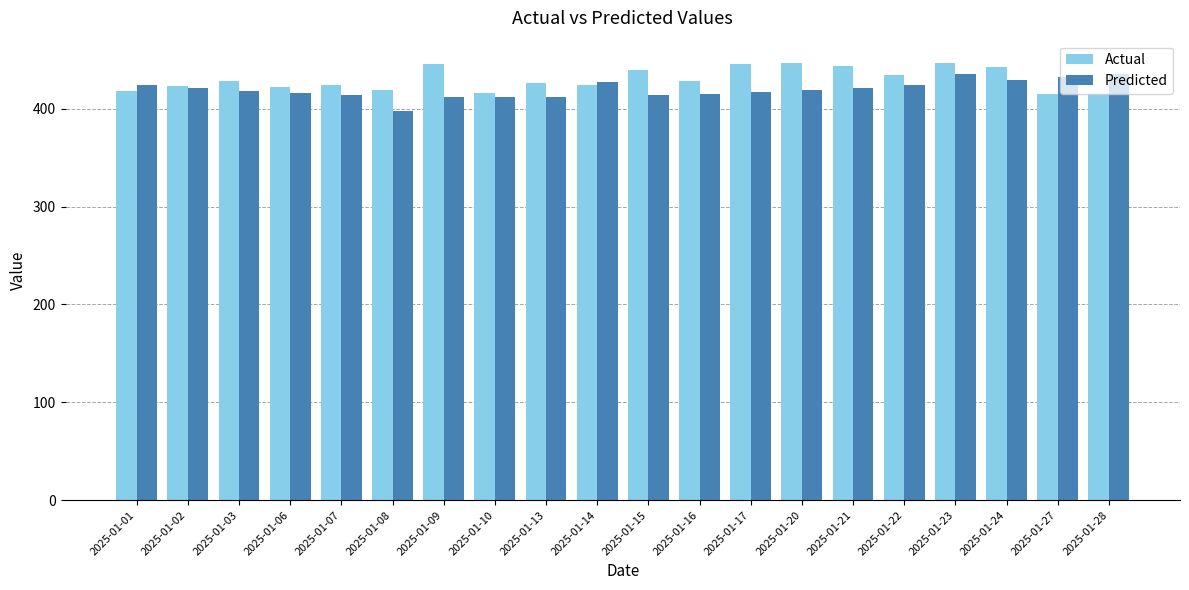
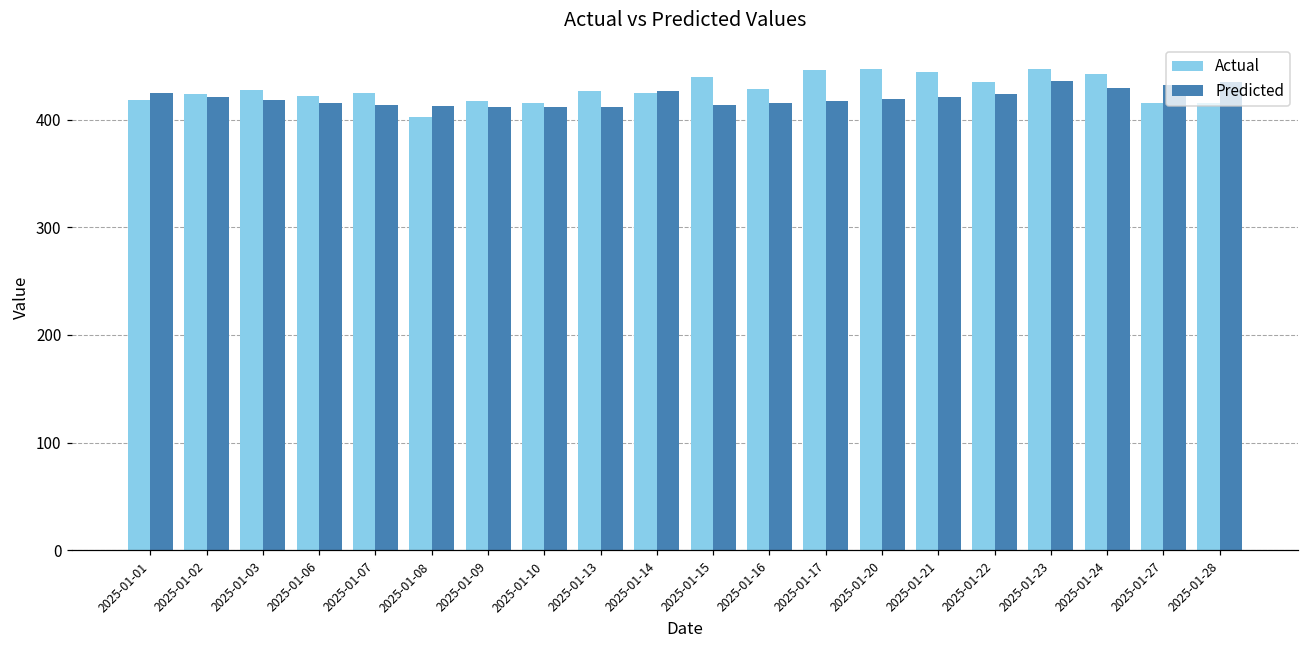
  {
    "Actual": {
      "2025-01-01": 420,
      "2025-01-02": 420,
      "2025-01-03": 430,
      "2025-01-06": 420,
      "2025-01-07": 420,
-     "2025-01-08": 420,
-     "2025-01-09": 450,
+     "2025-01-08": 400,
+     "2025-01-09": 420,
      "2025-01-10": 420,
      "2025-01-13": 430,
      "2025-01-14": 420,
      "2025-01-15": 440,
      "2025-01-16": 430,
      "2025-01-17": 450,
      "2025-01-20": 450,
      "2025-01-21": 440,
      "2025-01-22": 430,
      "2025-01-23": 450,
      "2025-01-24": 440,
      "2025-01-27": 410,
      "2025-01-28": 420
    },
    "Predicted": {
      "2025-01-01": 420,
      "2025-01-02": 420,
      "2025-01-03": 420,
      "2025-01-06": 420,
      "2025-01-07": 410,
-     "2025-01-08": 400,
+     "2025-01-08": 410,
      "2025-01-09": 410,
      "2025-01-10": 410,
      "2025-01-13": 410,
      "2025-01-14": 430,
      "2025-01-15": 410,
      "2025-01-16": 420,
      "2025-01-17": 420,
      "2025-01-20": 420,
      "2025-01-21": 420,
      "2025-01-22": 420,
      "2025-01-23": 440,
      "2025-01-24": 430
    }
  }
